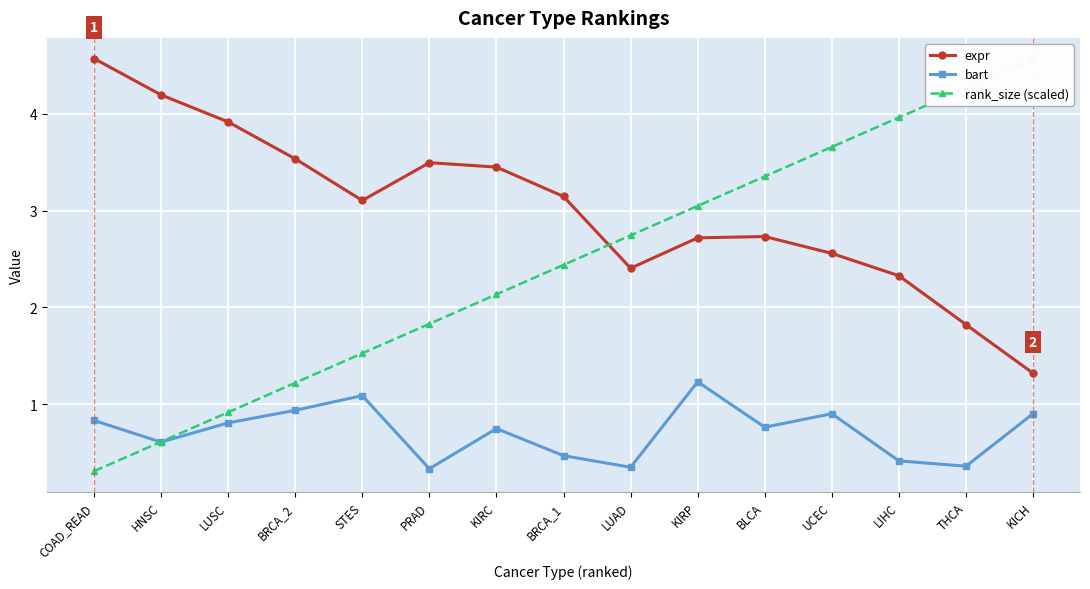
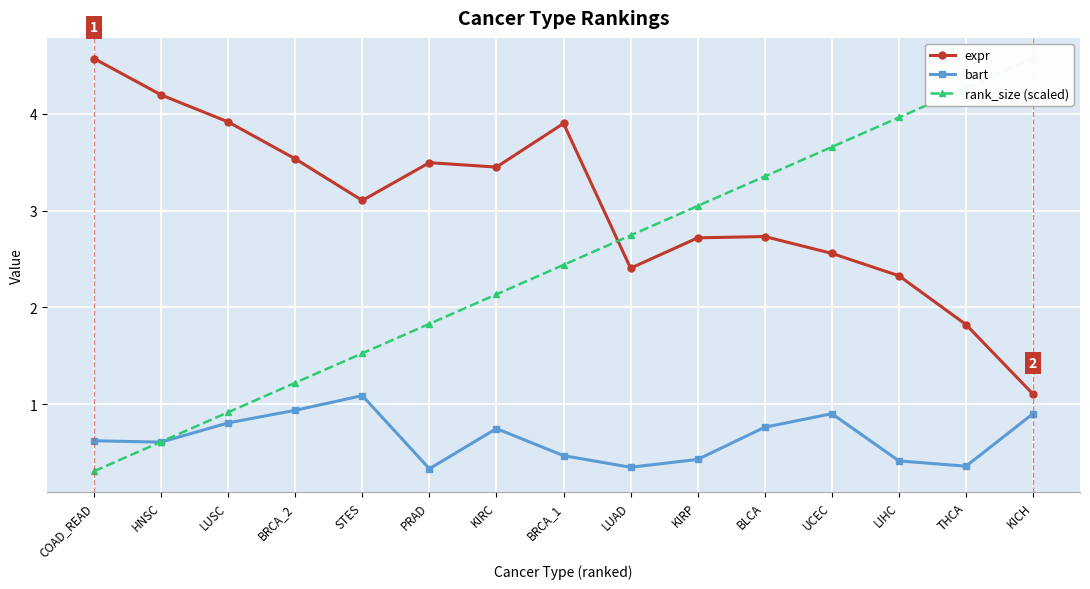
  {
    "expr": {
      "HNSC": 4.2,
      "LUSC": 3.9,
      "BRCA_2": 3.5,
      "STES": 3.1,
      "PRAD": 3.5,
      "KIRC": 3.5,
-     "BRCA_1": 3.1,
+     "BRCA_1": 3.9,
      "LUAD": 2.4,
      "KIRP": 2.7,
      "BLCA": 2.7,
      "UCEC": 2.6,
      "LIHC": 2.3,
      "THCA": 1.8,
-     "KICH": 1.3
+     "KICH": 1.1
    },
    "bart": {
-     "COAD_READ": 0.8,
+     "COAD_READ": 0.6,
      "LUSC": 0.8,
      "BRCA_2": 0.9,
      "STES": 1.1,
      "PRAD": 0.3,
      "KIRC": 0.7,
      "BRCA_1": 0.5,
      "LUAD": 0.3,
-     "KIRP": 1.2,
+     "KIRP": 0.4,
      "BLCA": 0.8,
      "UCEC": 0.9,
      "LIHC": 0.4,
      "THCA": 0.4,
      "KICH": 0.9
    },
    "rank_size (scaled)": {
      "COAD_READ": 0.3,
      "LUSC": 0.9,
      "BRCA_2": 1.2,
      "STES": 1.5,
      "PRAD": 1.8,
      "KIRC": 2.1,
      "BRCA_1": 2.4,
      "LUAD": 2.7,
      "KIRP": 3.0,
      "BLCA": 3.4,
      "UCEC": 3.7,
      "LIHC": 4.0
    }
  }
